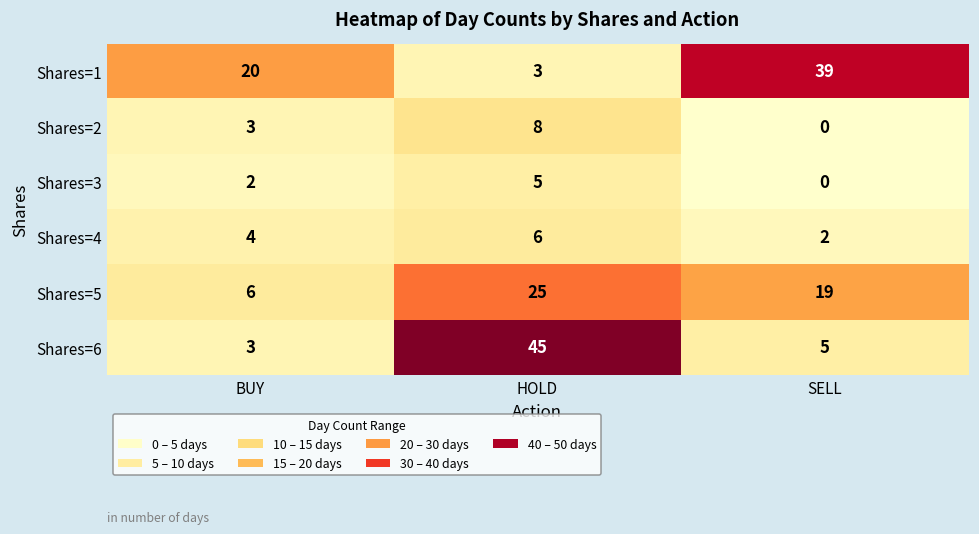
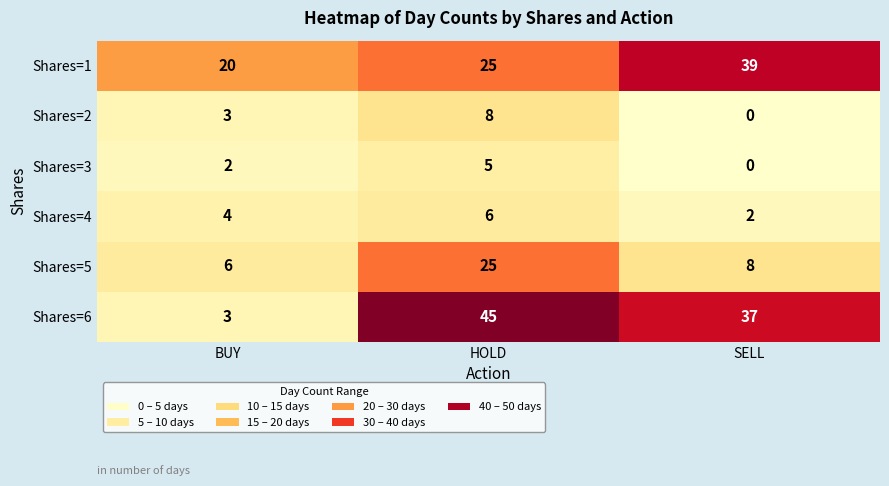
  {
    "Shares=1": {
      "BUY": 20,
-     "HOLD": 3,
+     "HOLD": 25,
      "SELL": 39
    },
    "Shares=2": {
      "BUY": 3,
      "HOLD": 8,
      "SELL": 0
    },
    "Shares=3": {
      "BUY": 2,
      "HOLD": 5,
      "SELL": 0
    },
    "Shares=4": {
      "BUY": 4,
      "HOLD": 6,
      "SELL": 2
    },
    "Shares=5": {
      "BUY": 6,
      "HOLD": 25,
-     "SELL": 19
+     "SELL": 8
    },
    "Shares=6": {
      "BUY": 3,
      "HOLD": 45,
-     "SELL": 5
+     "SELL": 37
    }
  }
